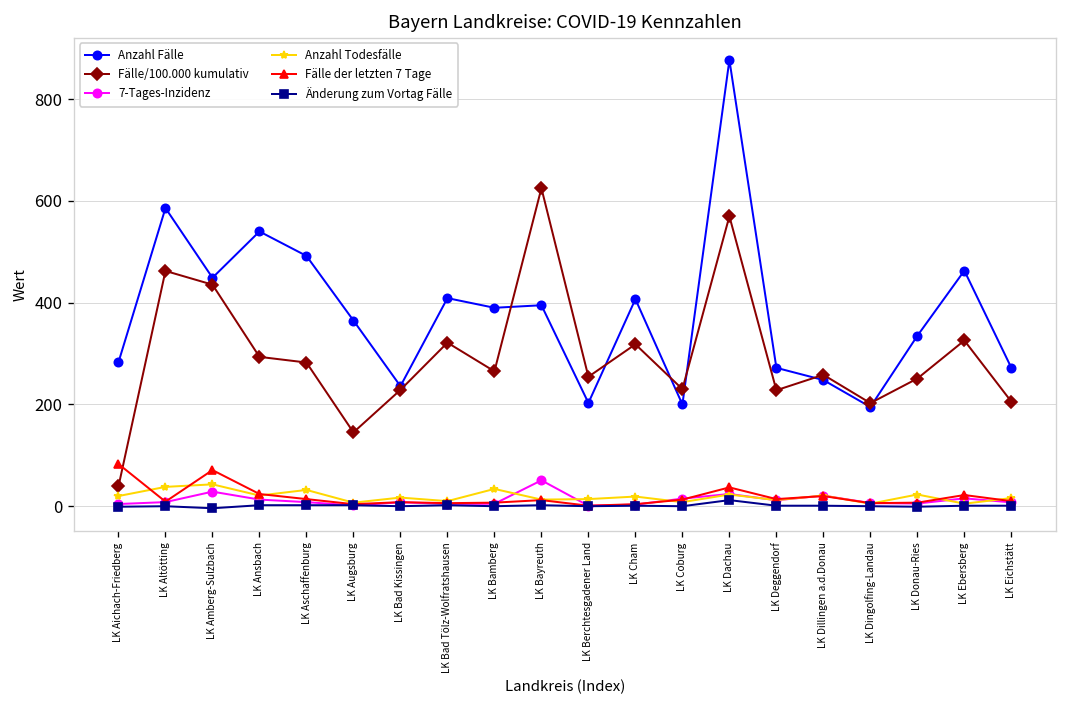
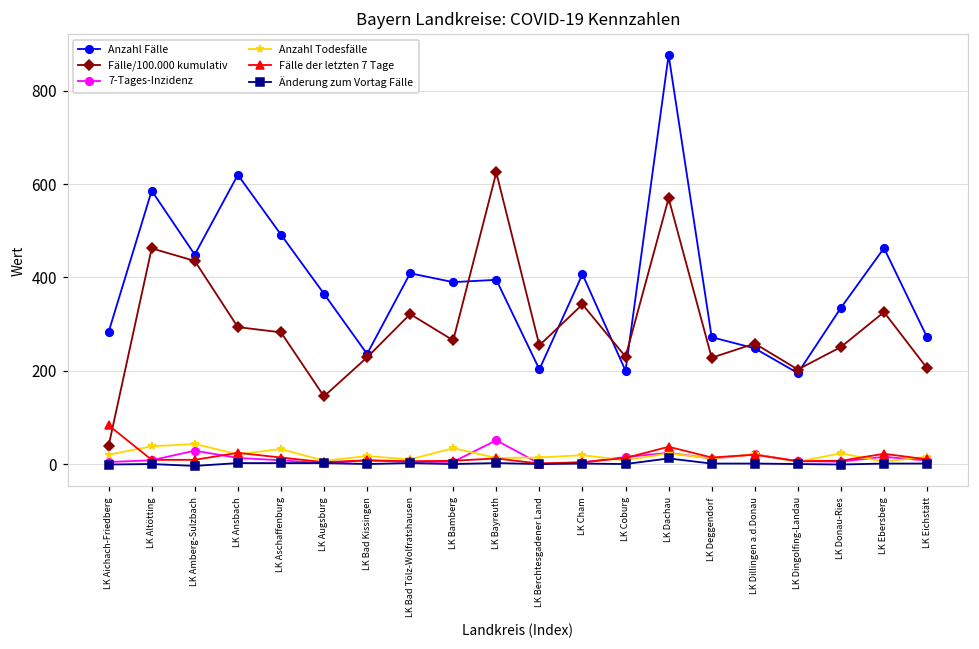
  {
    "Anzahl Fälle": {
      "LK Aichach-Friedberg": 280,
      "LK Altötting": 590,
      "LK Amberg-Sulzbach": 450,
-     "LK Ansbach": 540,
+     "LK Ansbach": 620,
      "LK Aschaffenburg": 490,
      "LK Augsburg": 370,
      "LK Bad Kissingen": 240,
      "LK Bad Tölz-Wolfratshausen": 410,
      "LK Bamberg": 390,
      "LK Bayreuth": 400,
      "LK Berchtesgadener Land": 200,
      "LK Cham": 410,
      "LK Coburg": 200,
      "LK Dachau": 880,
      "LK Deggendorf": 270,
      "LK Dillingen a.d.Donau": 250,
      "LK Dingolfing-Landau": 200,
      "LK Donau-Ries": 340,
      "LK Ebersberg": 460,
      "LK Eichstätt": 270
    },
    "Fälle/100.000 kumulativ": {
      "LK Aichach-Friedberg": 40,
      "LK Altötting": 460,
      "LK Amberg-Sulzbach": 440,
      "LK Ansbach": 290,
      "LK Aschaffenburg": 280,
      "LK Augsburg": 150,
      "LK Bad Kissingen": 230,
      "LK Bad Tölz-Wolfratshausen": 320,
      "LK Bamberg": 270,
      "LK Bayreuth": 630,
      "LK Berchtesgadener Land": 250,
-     "LK Cham": 320,
+     "LK Cham": 340,
      "LK Coburg": 230,
      "LK Dachau": 570,
      "LK Deggendorf": 230,
      "LK Dillingen a.d.Donau": 260,
      "LK Dingolfing-Landau": 200,
      "LK Donau-Ries": 250,
      "LK Ebersberg": 330,
      "LK Eichstätt": 210
    },
    "7-Tages-Inzidenz": {
      "LK Amberg-Sulzbach": 30,
      "LK Ansbach": 10,
      "LK Bayreuth": 50,
      "LK Ebersberg": 20
    },
    "Anzahl Todesfälle": {
      "LK Aichach-Friedberg": 20,
      "LK Altötting": 40,
      "LK Amberg-Sulzbach": 40,
      "LK Aschaffenburg": 30,
      "LK Bad Kissingen": 20,
      "LK Bamberg": 30,
      "LK Berchtesgadener Land": 10,
      "LK Cham": 20,
      "LK Donau-Ries": 20
    },
    "Fälle der letzten 7 Tage": {
      "LK Aichach-Friedberg": 80,
-     "LK Amberg-Sulzbach": 70,
+     "LK Amberg-Sulzbach": 10,
      "LK Dachau": 40,
      "LK Ebersberg": 20
    },
    "Änderung zum Vortag Fälle": {
      "LK Altötting": 0,
      "LK Amberg-Sulzbach": 0,
      "LK Ansbach": 0,
      "LK Aschaffenburg": 0,
      "LK Bad Kissingen": 0,
      "LK Bayreuth": 0,
      "LK Coburg": 0,
      "LK Dachau": 10,
      "LK Deggendorf": 0,
      "LK Dillingen a.d.Donau": 0,
      "LK Donau-Ries": 0,
      "LK Eichstätt": 0
    }
  }
